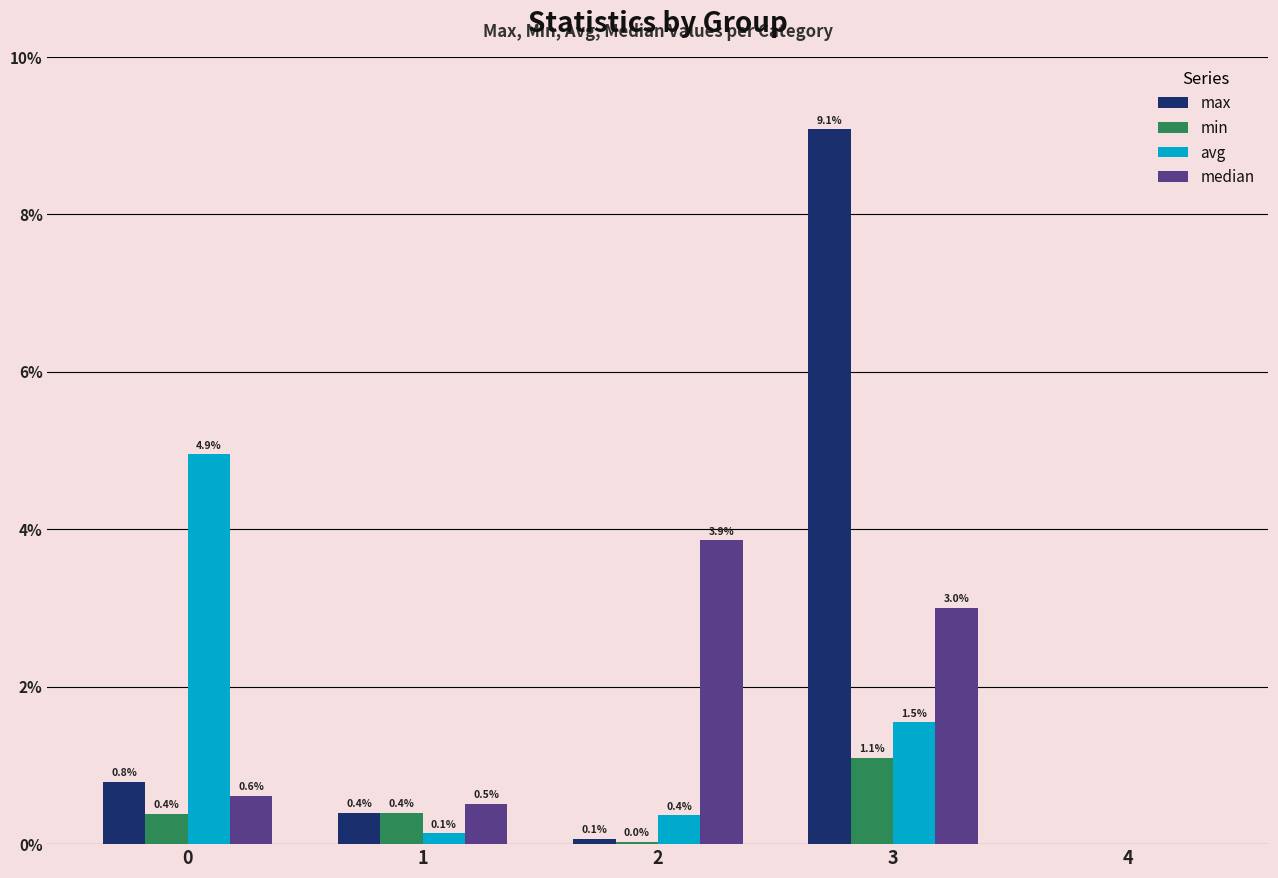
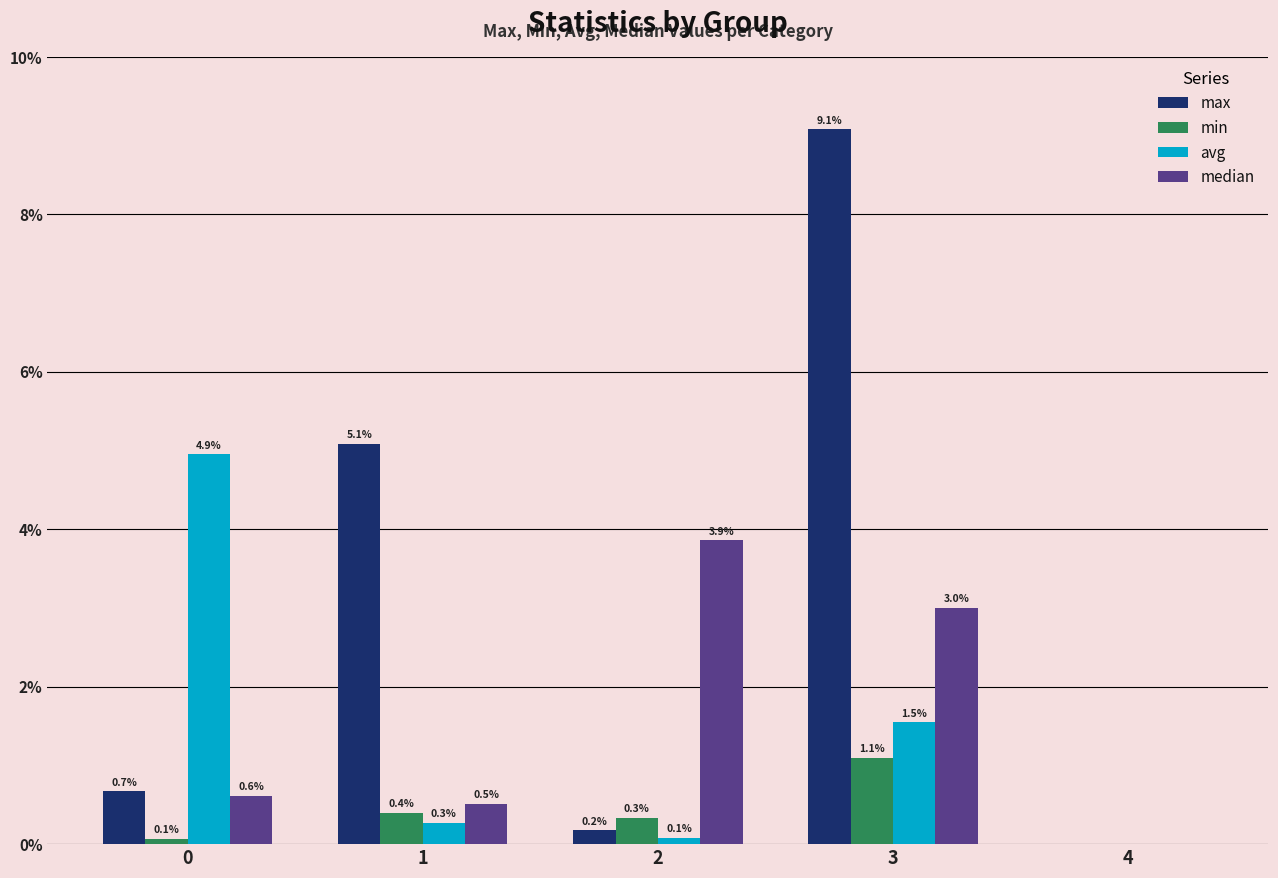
  {
    "max": {
-     "0": "0.8%",
-     "1": "0.4%",
-     "2": "0.1%",
+     "0": "0.7%",
+     "1": "5.1%",
+     "2": "0.2%",
      "3": "9.1%"
    },
    "min": {
-     "0": "0.4%",
+     "0": "0.1%",
      "1": "0.4%",
-     "2": "0.0%",
+     "2": "0.3%",
      "3": "1.1%"
    },
    "avg": {
      "0": "4.9%",
-     "1": "0.1%",
-     "2": "0.4%",
+     "1": "0.3%",
+     "2": "0.1%",
      "3": "1.5%"
    },
    "median": {
      "0": "0.6%",
      "1": "0.5%",
      "2": "3.9%",
      "3": "3.0%"
    }
  }
